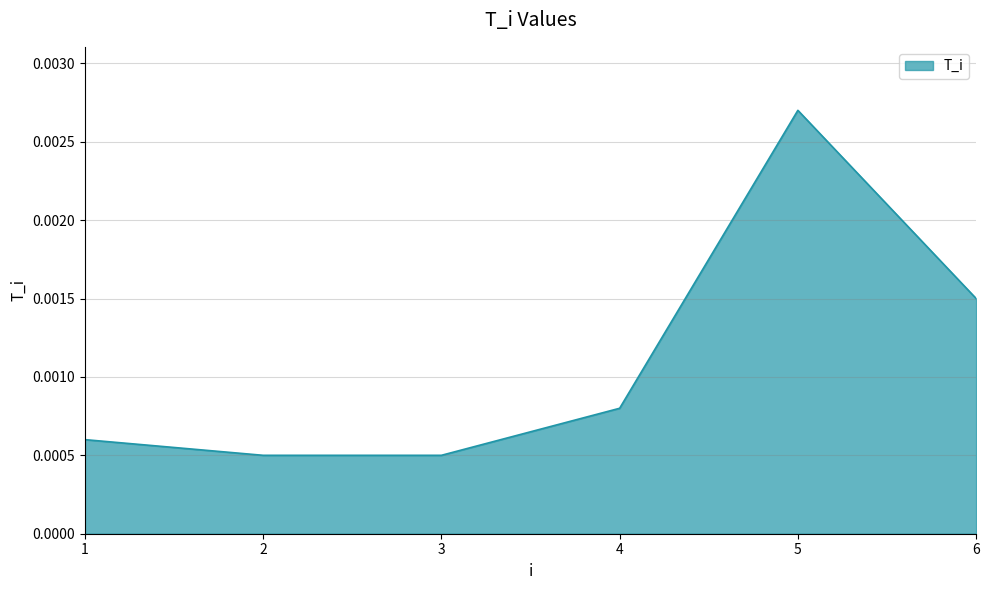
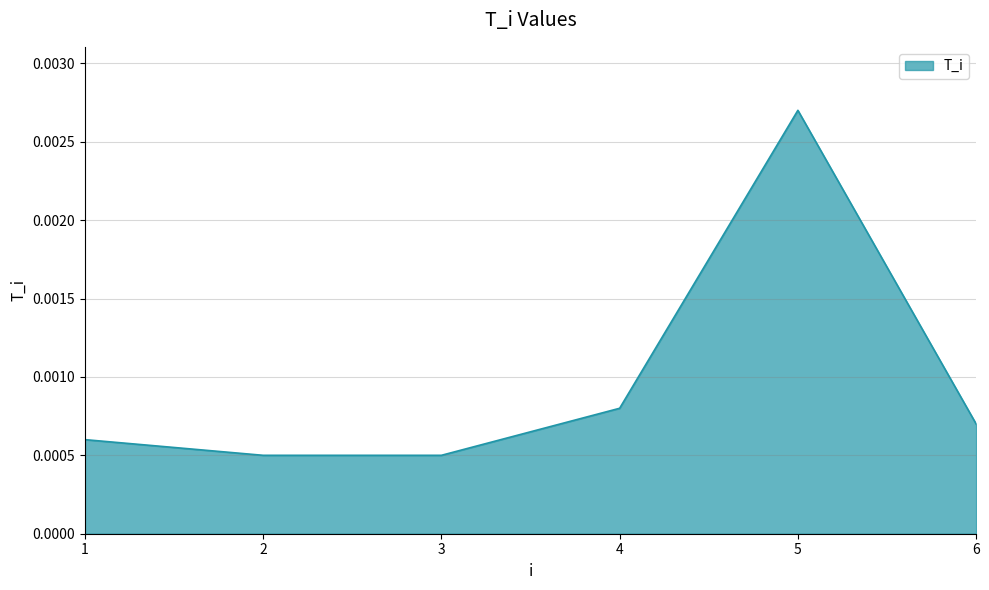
  {
    "1": 0.0006,
    "2": 0.0005,
    "3": 0.0005,
    "4": 0.0008,
    "5": 0.0027,
-   "6": 0.0015
+   "6": 0.0007
  }
